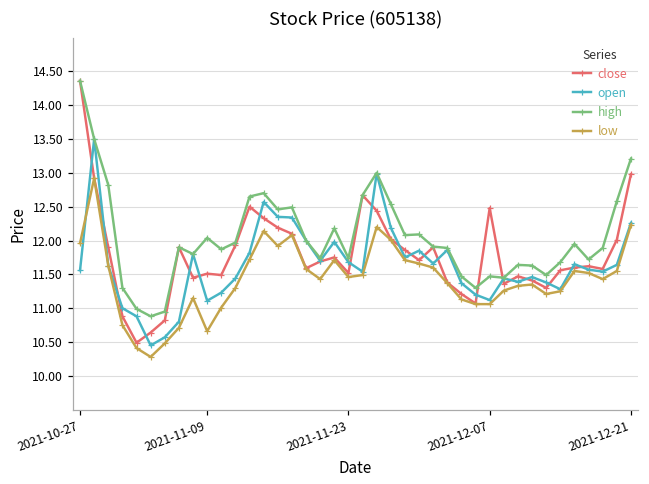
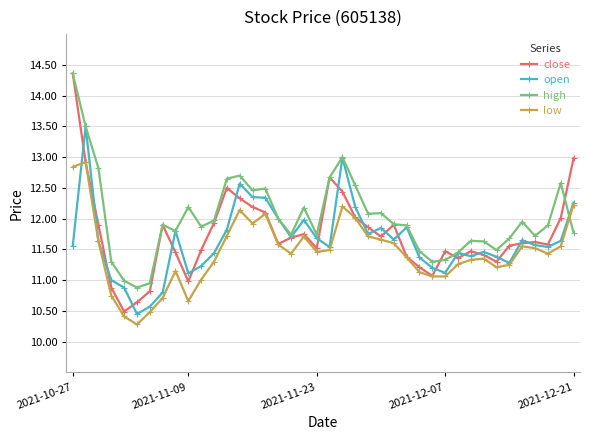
  {
    "close": {
-     "2021-11-09": 11.5,
+     "2021-11-09": 11.0,
      "2021-11-23": 11.5,
-     "2021-12-07": 12.5,
+     "2021-12-07": 11.5,
      "2021-12-21": 13.0
    },
    "open": {
      "2021-10-27": 11.6,
      "2021-11-09": 11.1,
      "2021-11-23": 11.7,
      "2021-12-07": 11.1
    },
    "high": {
-     "2021-11-09": 12.0,
+     "2021-11-09": 12.2,
      "2021-11-23": 11.7,
-     "2021-12-07": 11.5,
-     "2021-12-21": 13.2
+     "2021-12-07": 11.3,
+     "2021-12-21": 11.8
    },
    "low": {
-     "2021-10-27": 12.0,
+     "2021-10-27": 12.8,
      "2021-11-09": 10.7,
      "2021-11-23": 11.5,
      "2021-12-07": 11.1
    }
  }
